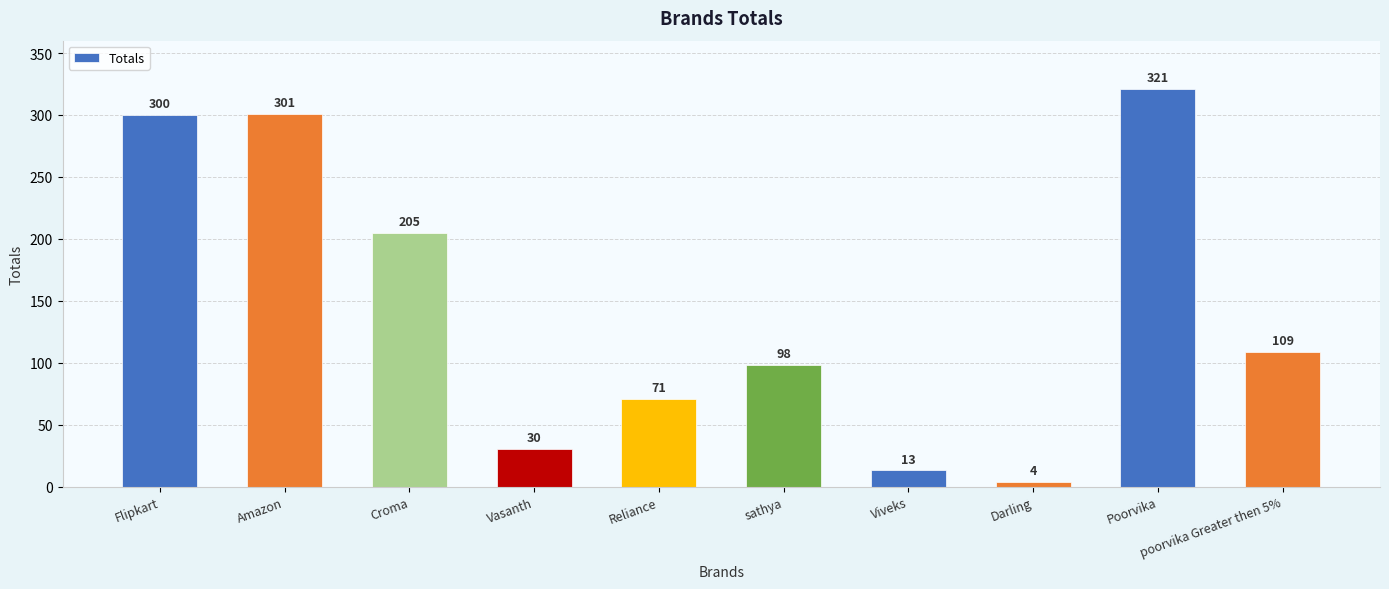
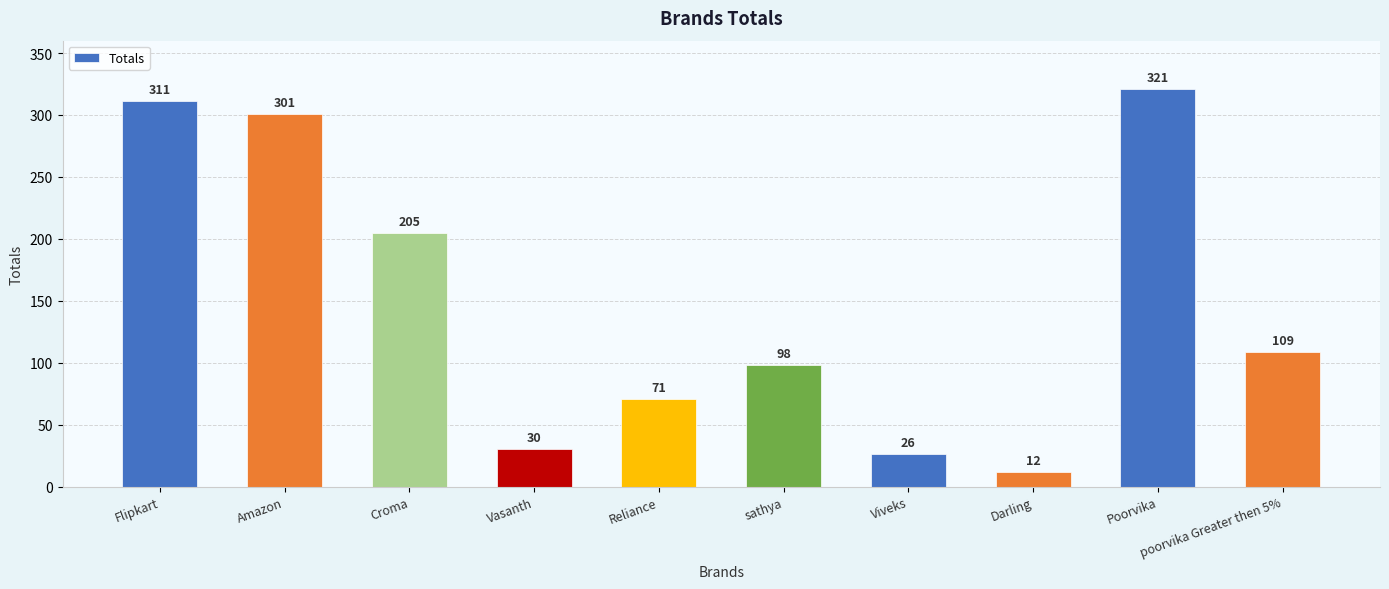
  {
-   "Flipkart": 300,
+   "Flipkart": 311,
    "Amazon": 301,
    "Croma": 205,
    "Vasanth": 30,
    "Reliance": 71,
    "sathya": 98,
-   "Viveks": 13,
-   "Darling": 4,
+   "Viveks": 26,
+   "Darling": 12,
    "Poorvika": 321,
    "poorvika Greater then 5%": 109
  }
